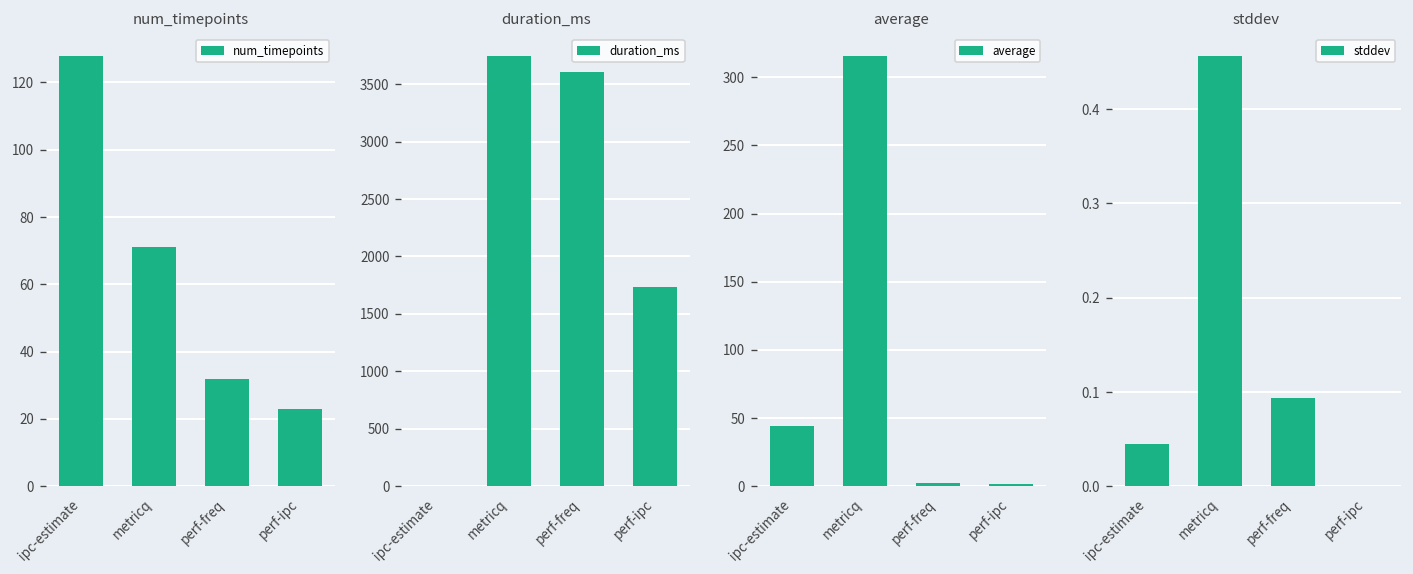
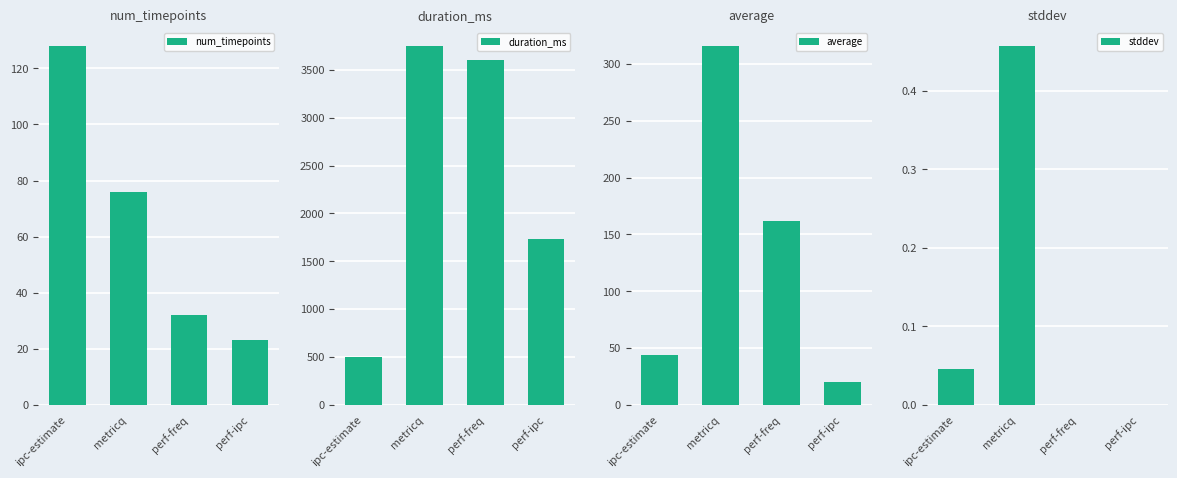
  {
    "num_timepoints": {
      "ipc-estimate": 128,
-     "metricq": 71,
+     "metricq": 76,
      "perf-freq": 32,
      "perf-ipc": 23
    },
    "duration_ms": {
-     "ipc-estimate": 0,
+     "ipc-estimate": 500,
      "metricq": 3700,
      "perf-freq": 3600,
      "perf-ipc": 1700
    },
    "average": {
      "ipc-estimate": 44,
      "metricq": 316,
-     "perf-freq": 2,
-     "perf-ipc": 2
+     "perf-freq": 162,
+     "perf-ipc": 20
    },
    "stddev": {
      "ipc-estimate": 0.05,
      "metricq": 0.46,
-     "perf-freq": 0.09
+     "perf-freq": 0.00
    }
  }
